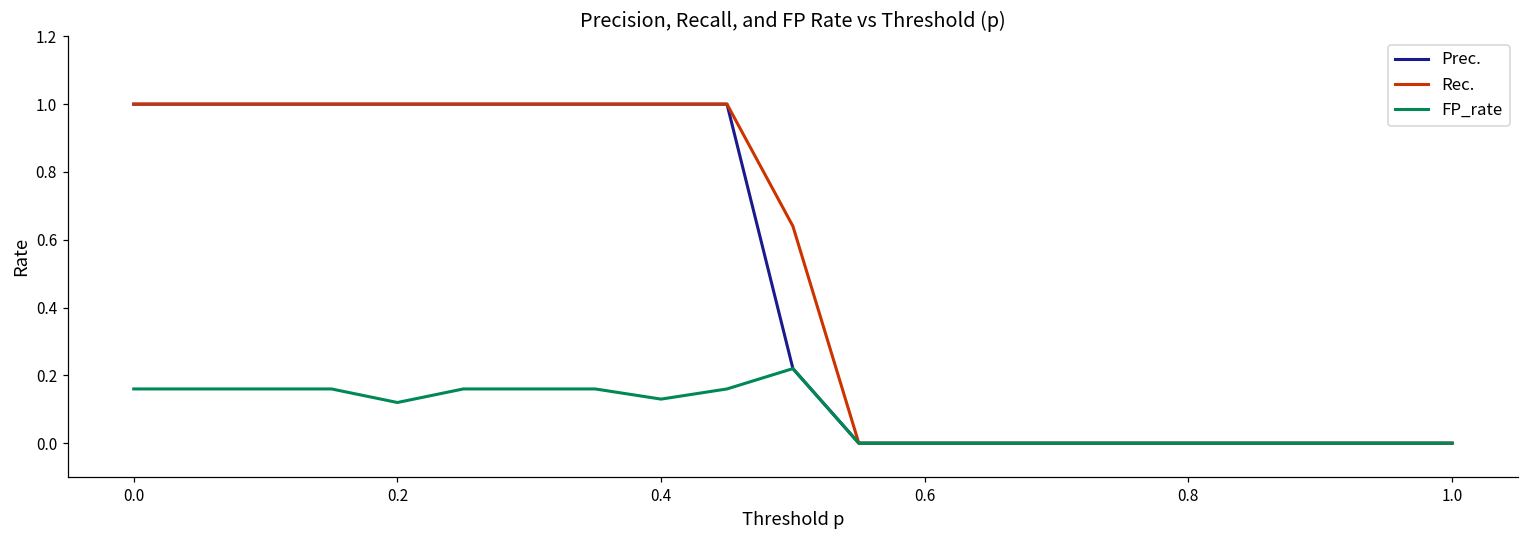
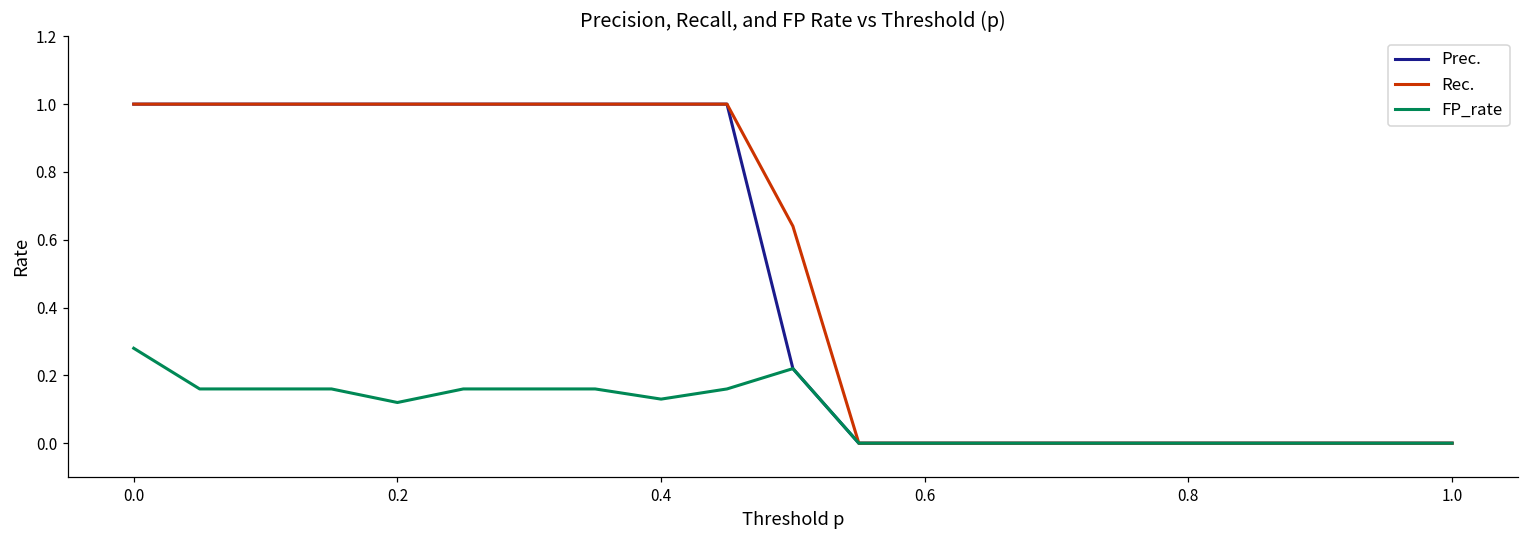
  {
    "FP_rate": {
-     "0.0": 0.16,
+     "0.0": 0.28,
      "0.2": 0.12,
      "0.4": 0.13
    }
  }
